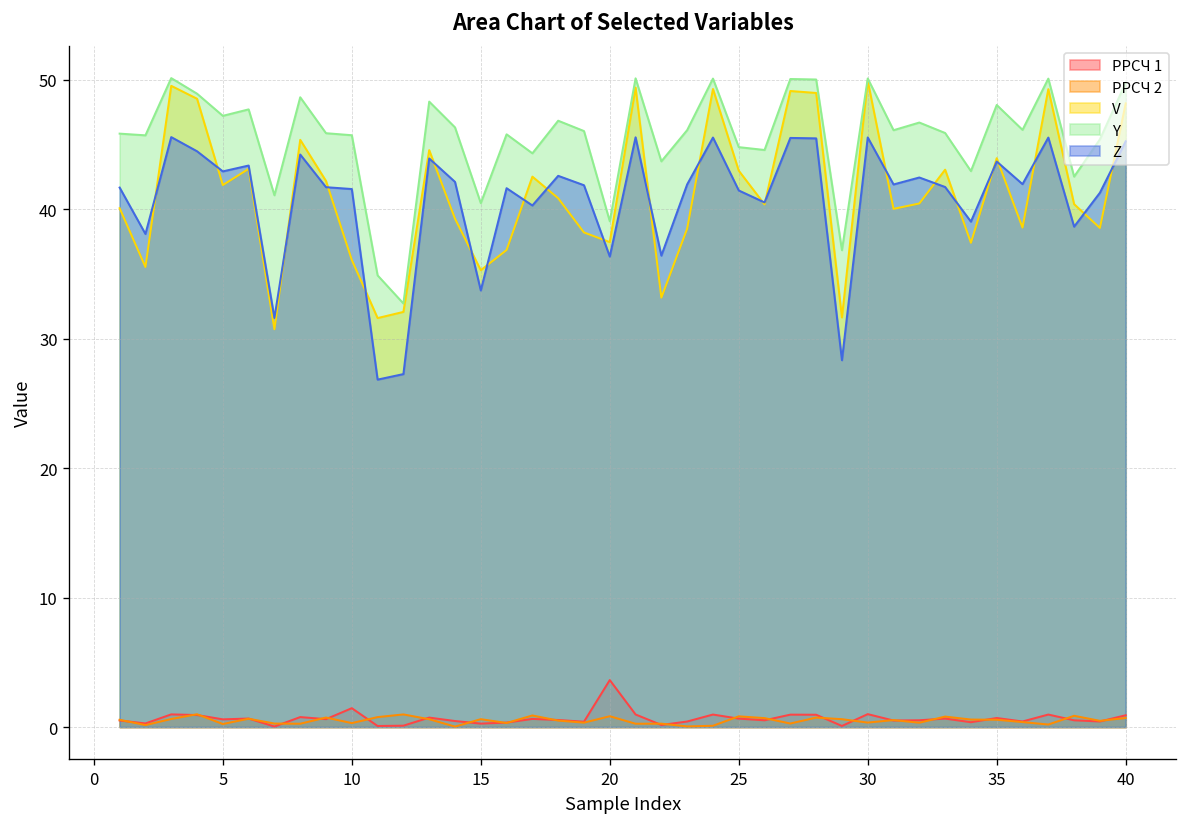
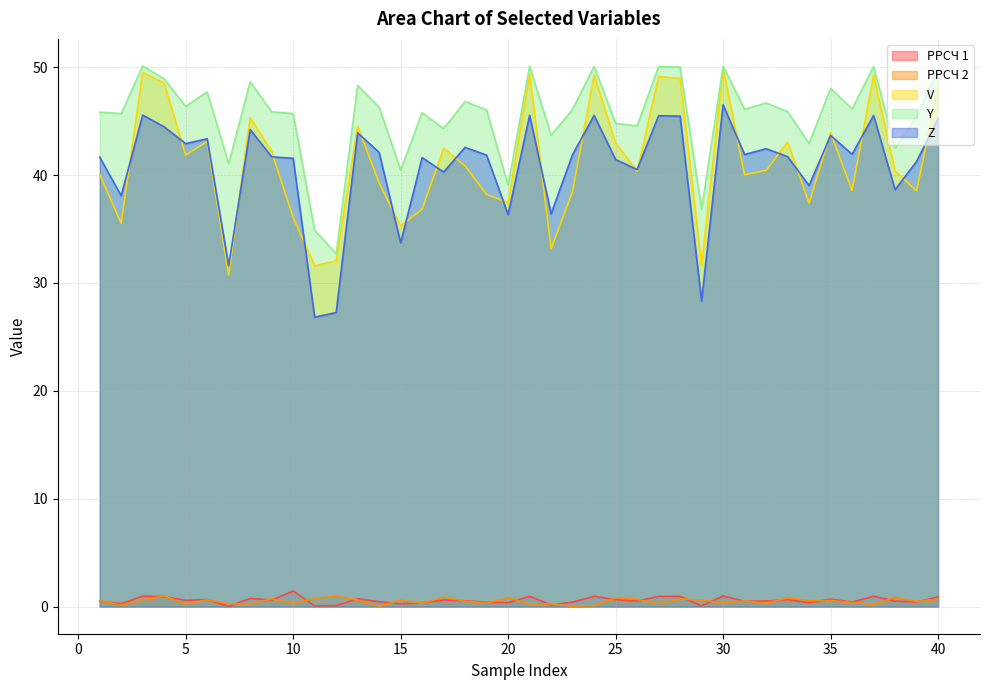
  {
    "РРСЧ 1": {
      "5": 0.6,
      "10": 1.5,
      "15": 0.3,
-     "20": 3.6,
+     "20": 0.4,
      "30": 1.0
    },
    "Y": {
-     "5": 47.2,
+     "5": 46.4,
      "10": 45.7,
      "15": 40.5,
      "20": 39.1,
      "25": 44.8,
      "35": 48.0
    },
    "Z": {
      "5": 42.9,
      "10": 41.6,
      "15": 33.7,
      "20": 36.3,
      "25": 41.4,
-     "30": 45.5,
+     "30": 46.5,
      "35": 43.7
    }
  }
